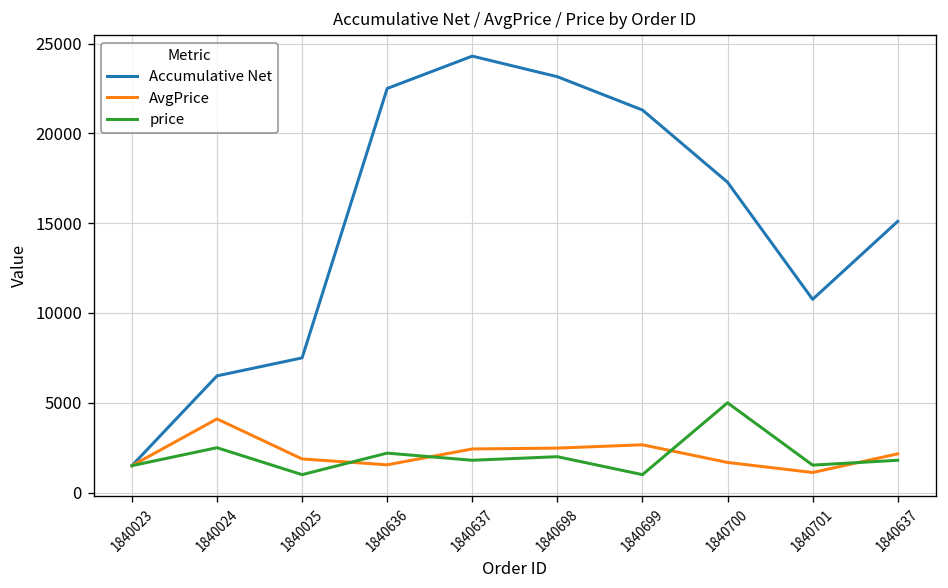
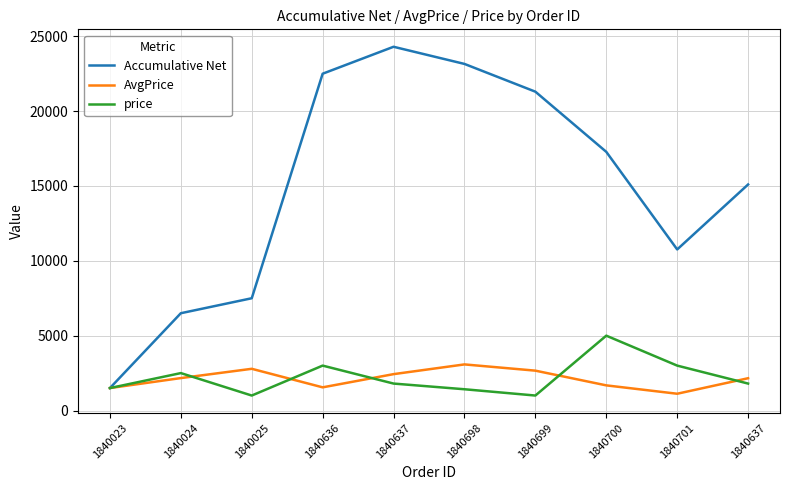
  {
    "Accumulative Net": {
      "1840024": 6500,
      "1840025": 7500,
      "1840636": 22500,
      "1840698": 23200,
      "1840699": 21300,
      "1840700": 17300,
      "1840701": 10800
    },
    "AvgPrice": {
-     "1840024": 4100,
-     "1840025": 1900,
+     "1840024": 2200,
+     "1840025": 2800,
      "1840636": 1500,
-     "1840698": 2500,
+     "1840698": 3100,
      "1840699": 2700,
      "1840700": 1700,
      "1840701": 1100
    },
    "price": {
      "1840024": 2500,
      "1840025": 1000,
-     "1840636": 2200,
-     "1840698": 2000,
+     "1840636": 3000,
+     "1840698": 1400,
      "1840699": 1000,
      "1840700": 5000,
-     "1840701": 1500
+     "1840701": 3000
    }
  }
